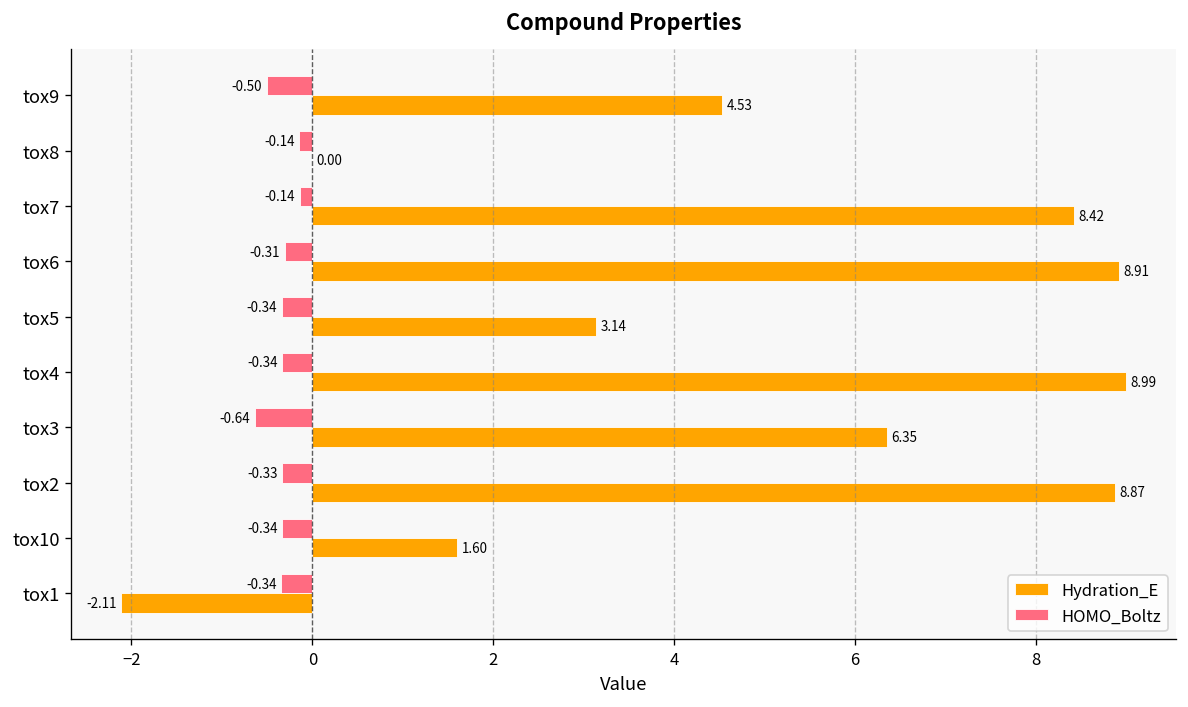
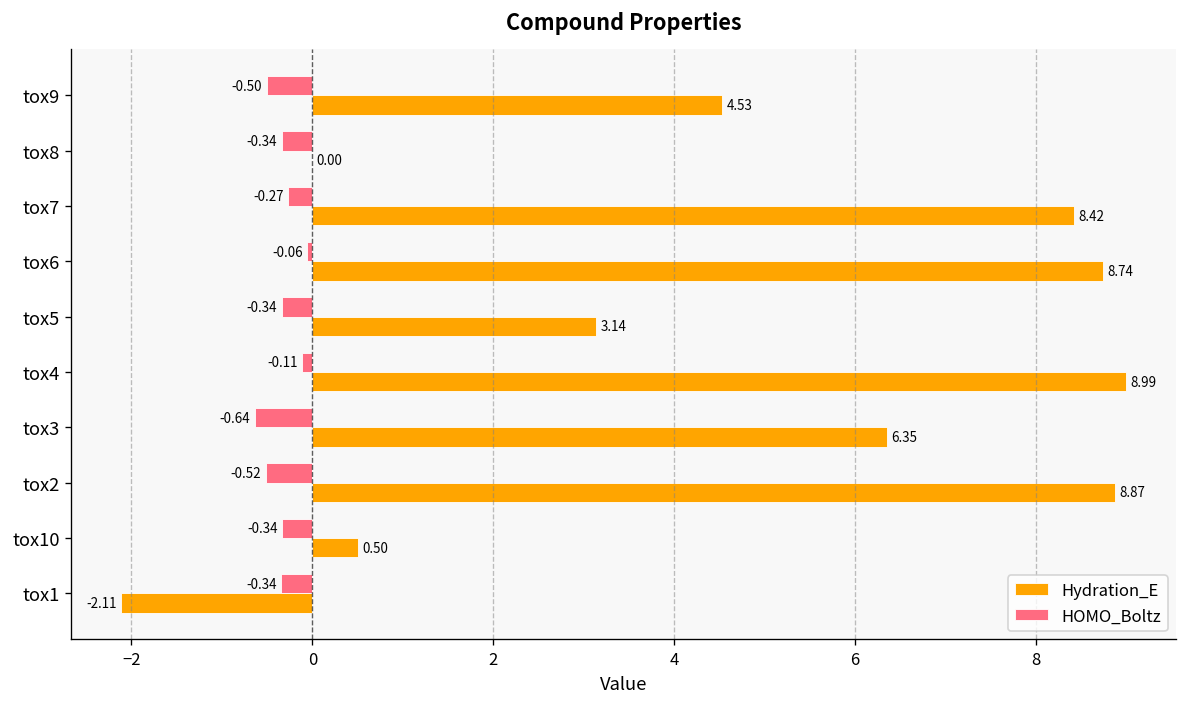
  {
    "Hydration_E": {
      "tox9": 4.53,
      "tox8": 0.00,
      "tox7": 8.42,
-     "tox6": 8.91,
+     "tox6": 8.74,
      "tox5": 3.14,
      "tox4": 8.99,
      "tox3": 6.35,
      "tox2": 8.87,
-     "tox10": 1.60,
+     "tox10": 0.50,
      "tox1": -2.11
    },
    "HOMO_Boltz": {
      "tox9": -0.50,
-     "tox8": -0.14,
-     "tox7": -0.14,
-     "tox6": -0.31,
+     "tox8": -0.34,
+     "tox7": -0.27,
+     "tox6": -0.06,
      "tox5": -0.34,
-     "tox4": -0.34,
+     "tox4": -0.11,
      "tox3": -0.64,
-     "tox2": -0.33,
+     "tox2": -0.52,
      "tox10": -0.34,
      "tox1": -0.34
    }
  }
